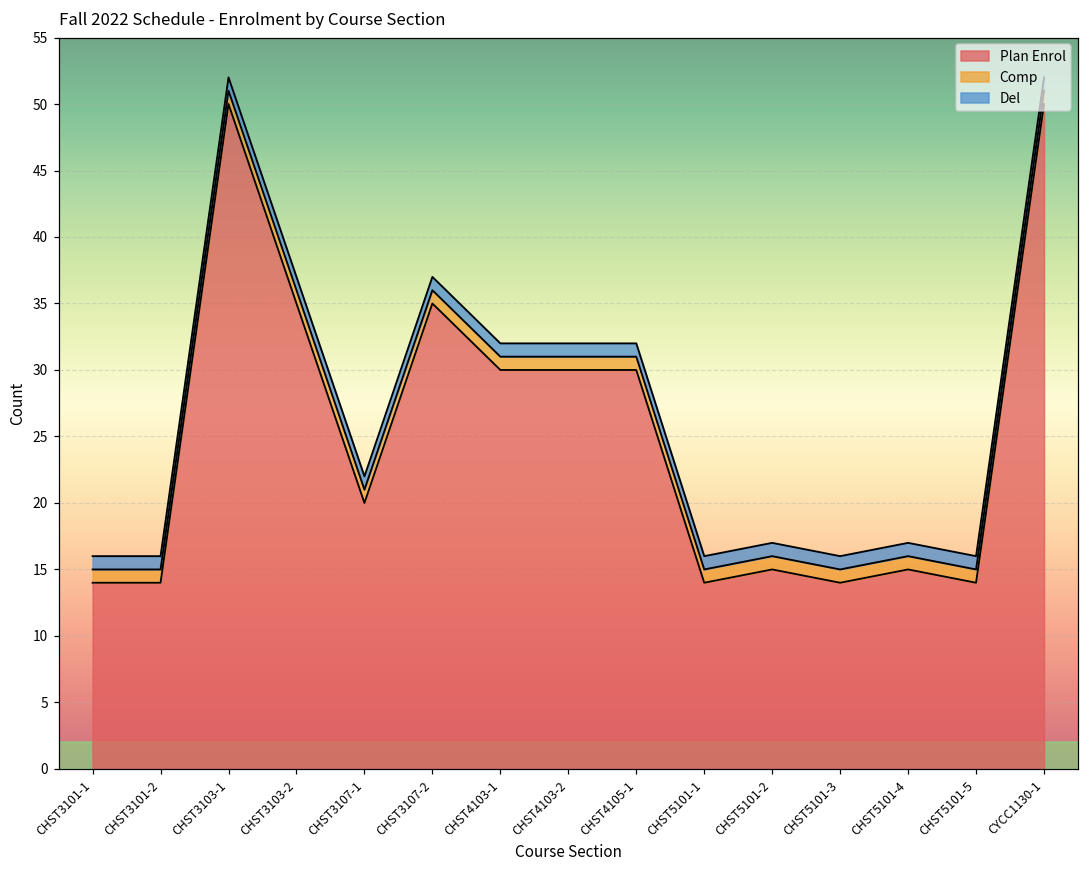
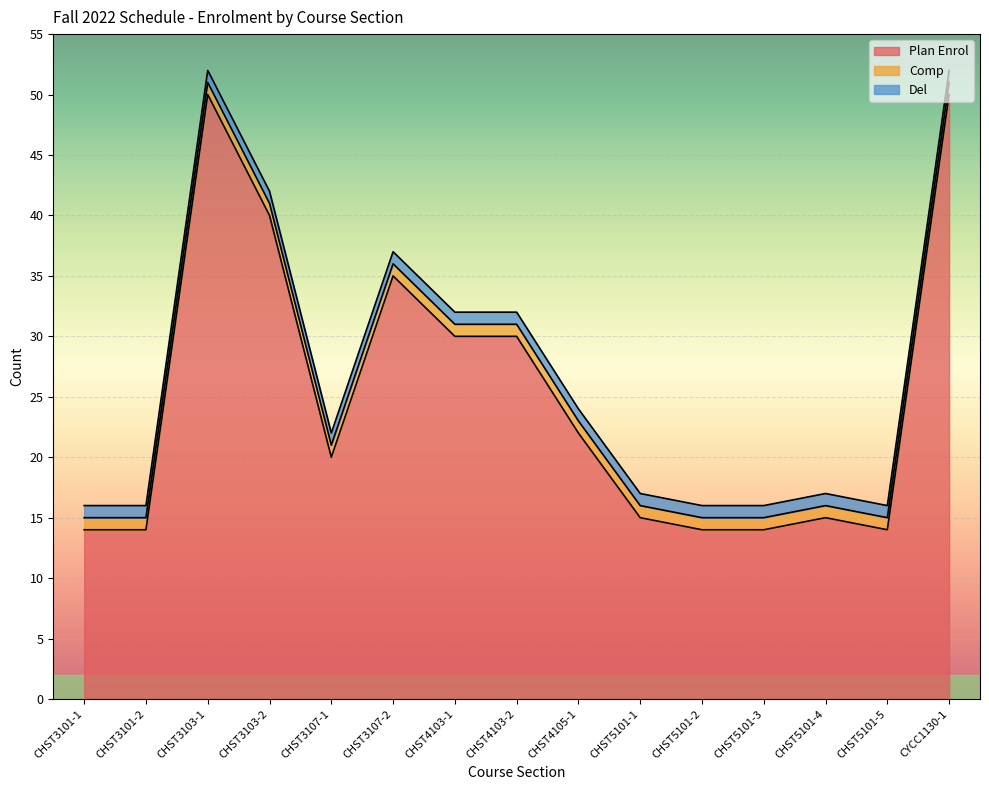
  {
    "Plan Enrol": {
      "CHST3101-1": 14,
      "CHST3101-2": 14,
      "CHST3103-1": 50,
-     "CHST3103-2": 35,
+     "CHST3103-2": 40,
      "CHST3107-1": 20,
      "CHST3107-2": 35,
      "CHST4103-1": 30,
      "CHST4103-2": 30,
-     "CHST4105-1": 30,
-     "CHST5101-1": 14,
-     "CHST5101-2": 15,
+     "CHST4105-1": 22,
+     "CHST5101-1": 15,
+     "CHST5101-2": 14,
      "CHST5101-3": 14,
      "CHST5101-4": 15,
      "CHST5101-5": 14
    },
    "Comp": {
      "CHST3101-1": 1,
      "CHST3101-2": 1,
      "CHST3103-1": 1,
      "CHST3103-2": 1,
      "CHST3107-1": 1,
      "CHST3107-2": 1,
      "CHST4103-1": 1,
      "CHST4103-2": 1,
      "CHST4105-1": 1,
      "CHST5101-1": 1,
      "CHST5101-2": 1,
      "CHST5101-3": 1,
      "CHST5101-4": 1,
      "CHST5101-5": 1
    },
    "Del": {
      "CHST3101-1": 1,
      "CHST3101-2": 1,
      "CHST3103-1": 1,
      "CHST3103-2": 1,
      "CHST3107-1": 1,
      "CHST3107-2": 1,
      "CHST4103-1": 1,
      "CHST4103-2": 1,
      "CHST4105-1": 1,
      "CHST5101-1": 1,
      "CHST5101-2": 1,
      "CHST5101-3": 1,
      "CHST5101-4": 1,
      "CHST5101-5": 1
    }
  }
